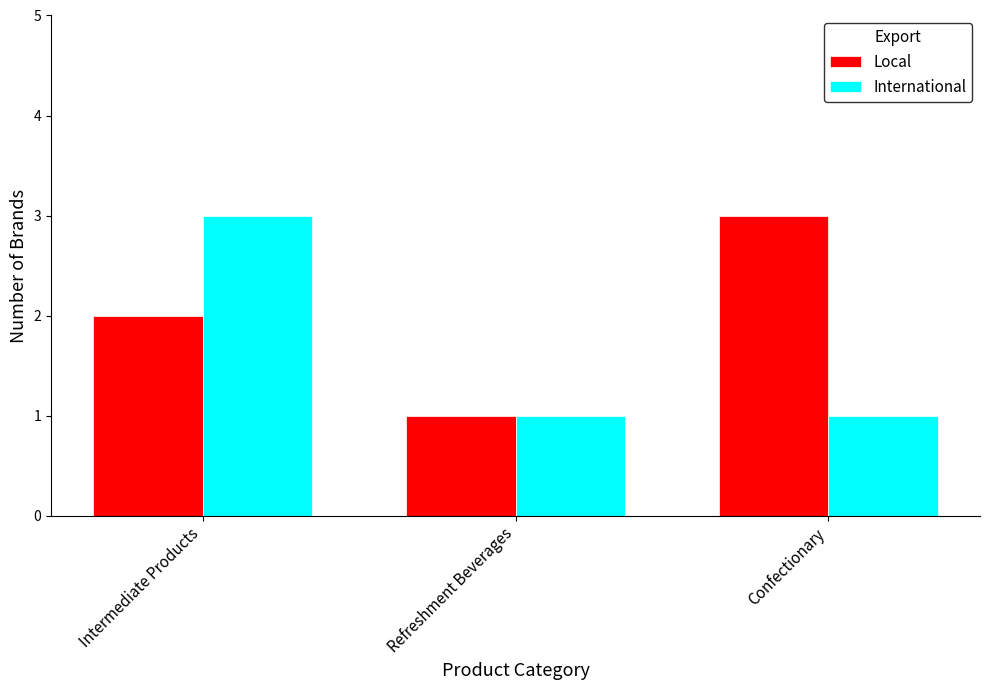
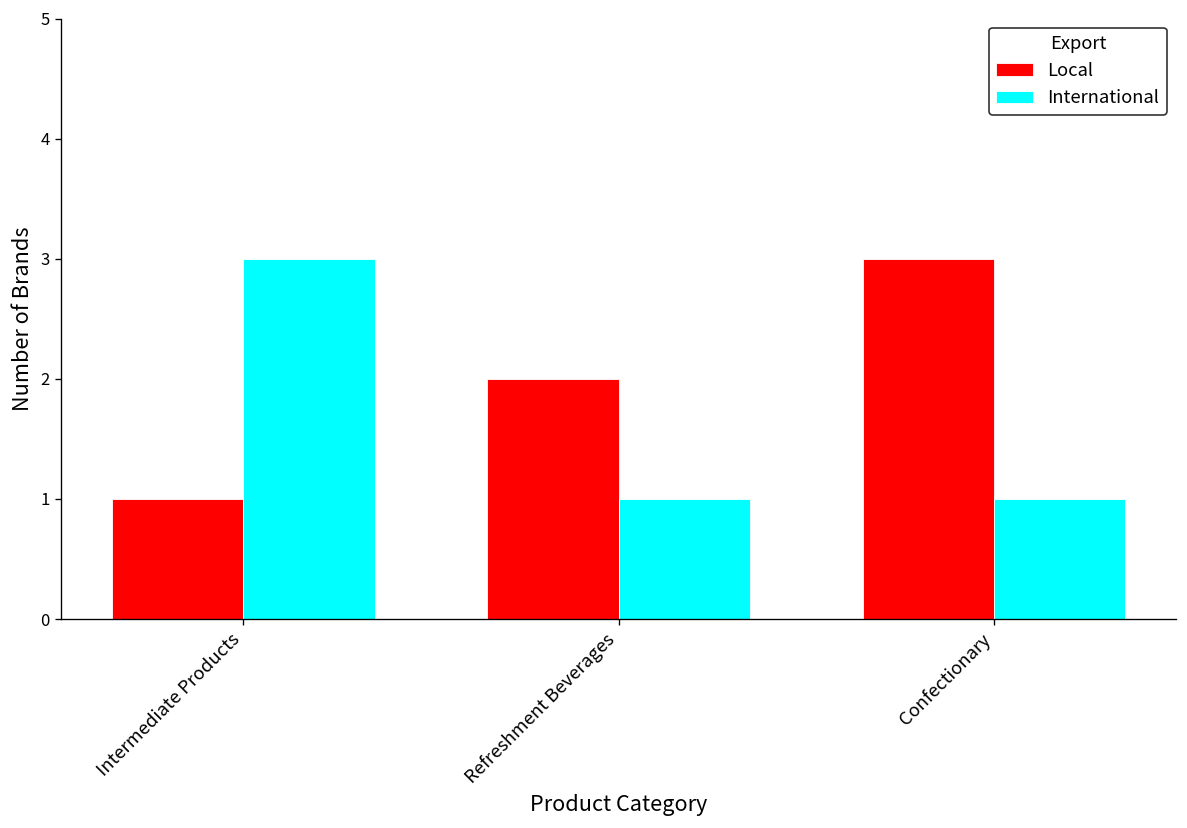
  {
    "Local": {
-     "Intermediate Products": 2,
-     "Refreshment Beverages": 1,
+     "Intermediate Products": 1,
+     "Refreshment Beverages": 2,
      "Confectionary": 3
    },
    "International": {
      "Intermediate Products": 3,
      "Refreshment Beverages": 1,
      "Confectionary": 1
    }
  }
